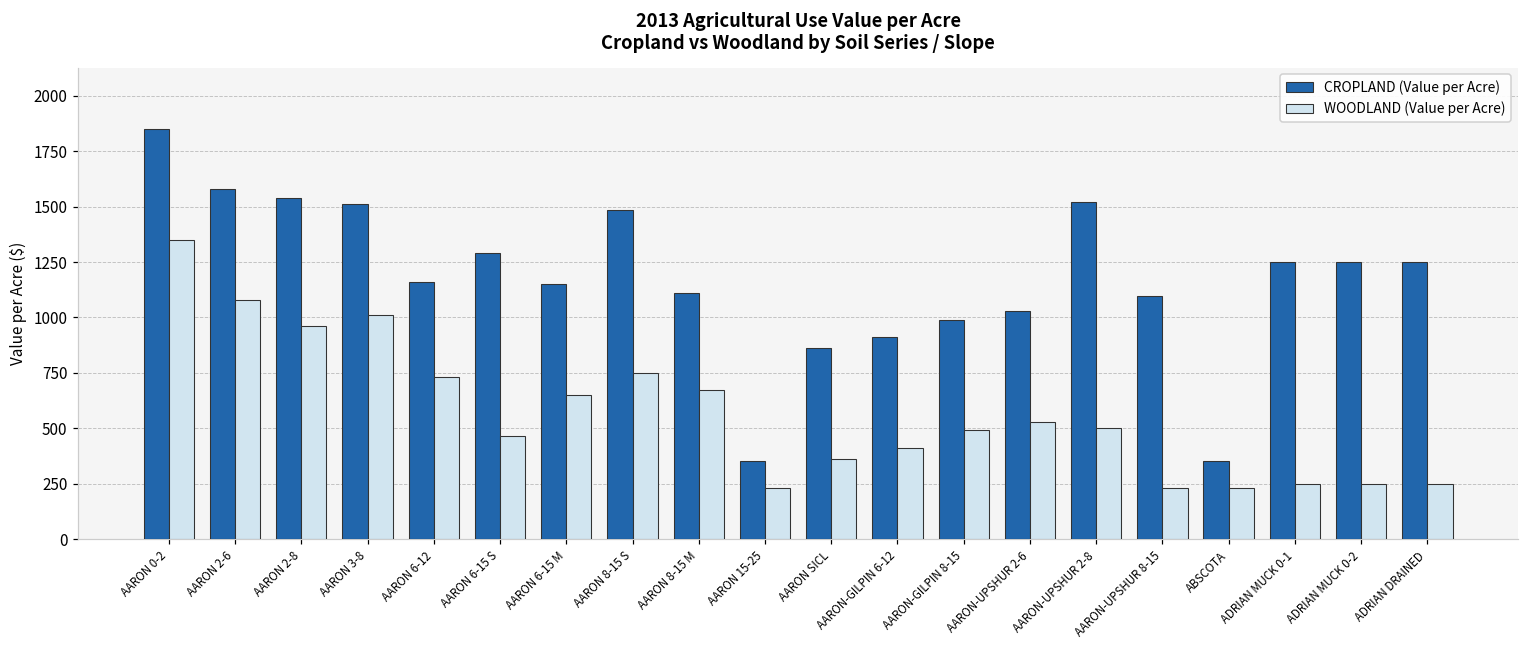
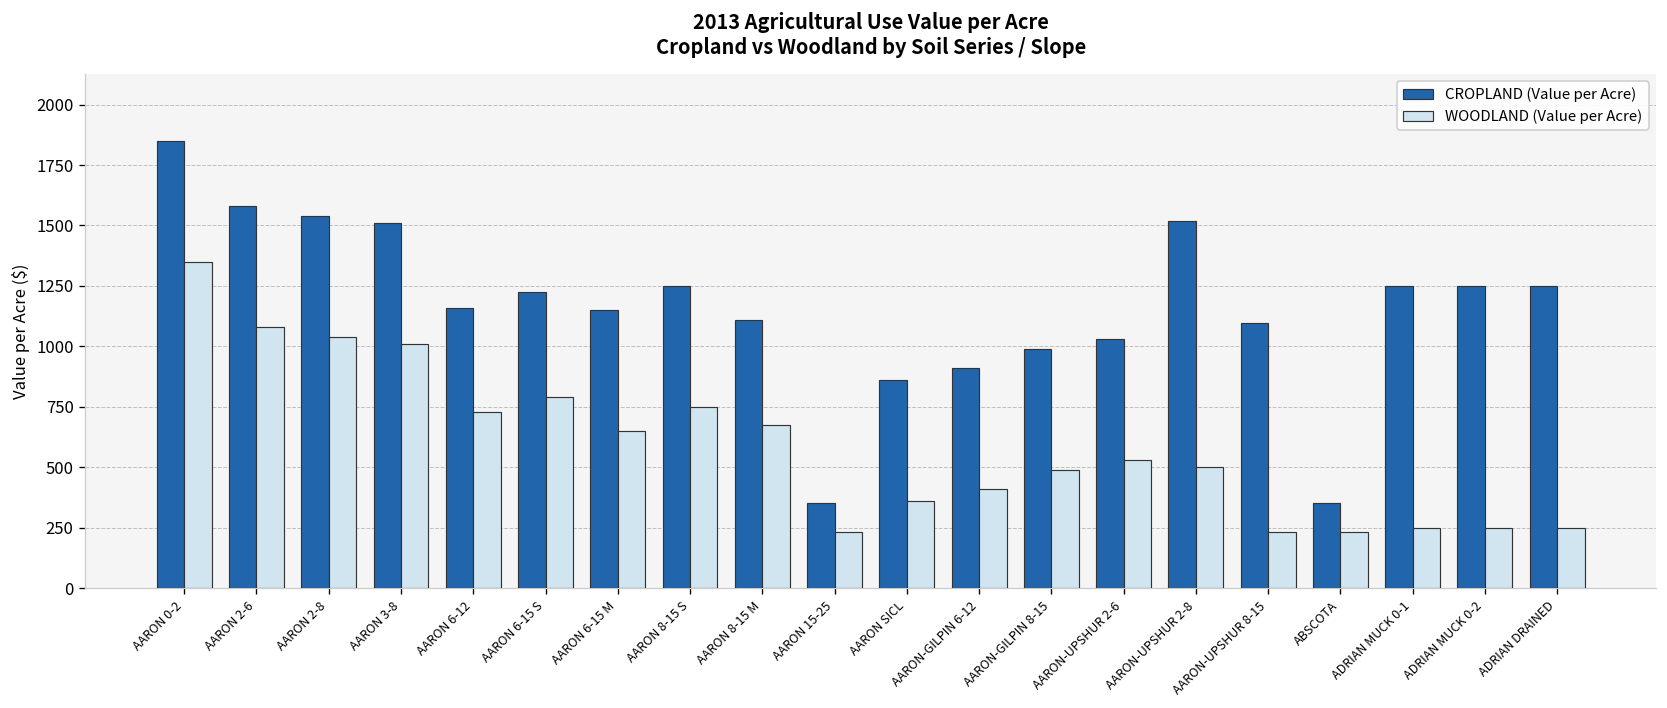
  {
    "CROPLAND (Value per Acre)": {
      "AARON 0-2": 1850,
      "AARON 2-6": 1580,
      "AARON 2-8": 1540,
      "AARON 3-8": 1510,
      "AARON 6-12": 1160,
-     "AARON 6-15 S": 1290,
+     "AARON 6-15 S": 1220,
      "AARON 6-15 M": 1150,
-     "AARON 8-15 S": 1490,
+     "AARON 8-15 S": 1250,
      "AARON 8-15 M": 1110,
      "AARON 15-25": 350,
      "AARON SICL": 860,
      "AARON-GILPIN 6-12": 910,
      "AARON-GILPIN 8-15": 990,
      "AARON-UPSHUR 2-6": 1030,
      "AARON-UPSHUR 2-8": 1520,
      "AARON-UPSHUR 8-15": 1100,
      "ABSCOTA": 350,
      "ADRIAN MUCK 0-1": 1250,
      "ADRIAN MUCK 0-2": 1250,
      "ADRIAN DRAINED": 1250
    },
    "WOODLAND (Value per Acre)": {
      "AARON 0-2": 1350,
      "AARON 2-6": 1080,
-     "AARON 2-8": 960,
+     "AARON 2-8": 1040,
      "AARON 3-8": 1010,
      "AARON 6-12": 730,
-     "AARON 6-15 S": 460,
+     "AARON 6-15 S": 790,
      "AARON 6-15 M": 650,
      "AARON 8-15 S": 750,
      "AARON 8-15 M": 670,
      "AARON 15-25": 230,
      "AARON SICL": 360,
      "AARON-GILPIN 6-12": 410,
      "AARON-GILPIN 8-15": 490,
      "AARON-UPSHUR 2-6": 530,
      "AARON-UPSHUR 2-8": 500,
      "AARON-UPSHUR 8-15": 230,
      "ABSCOTA": 230,
      "ADRIAN MUCK 0-1": 250,
      "ADRIAN MUCK 0-2": 250,
      "ADRIAN DRAINED": 250
    }
  }
